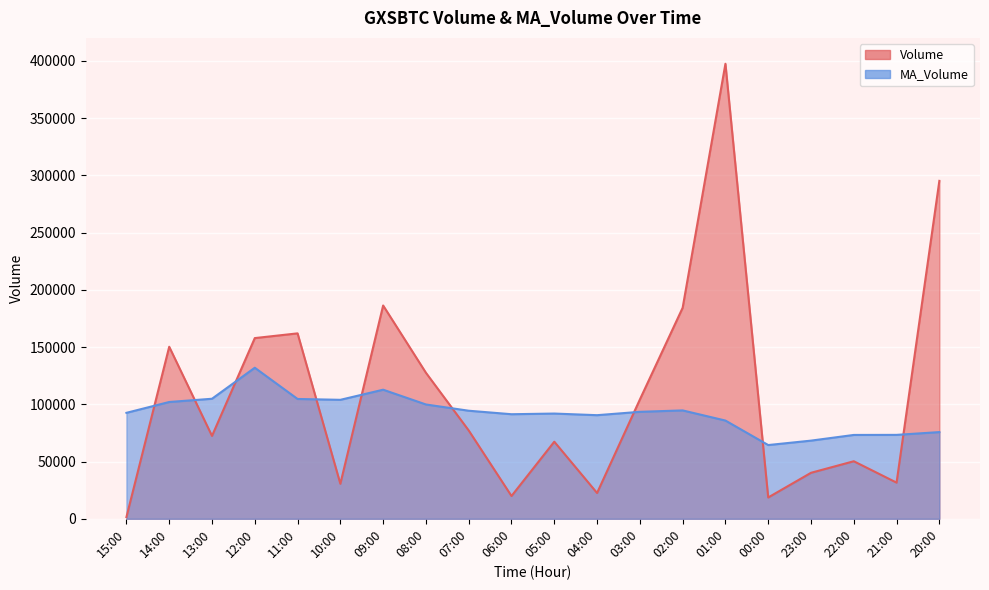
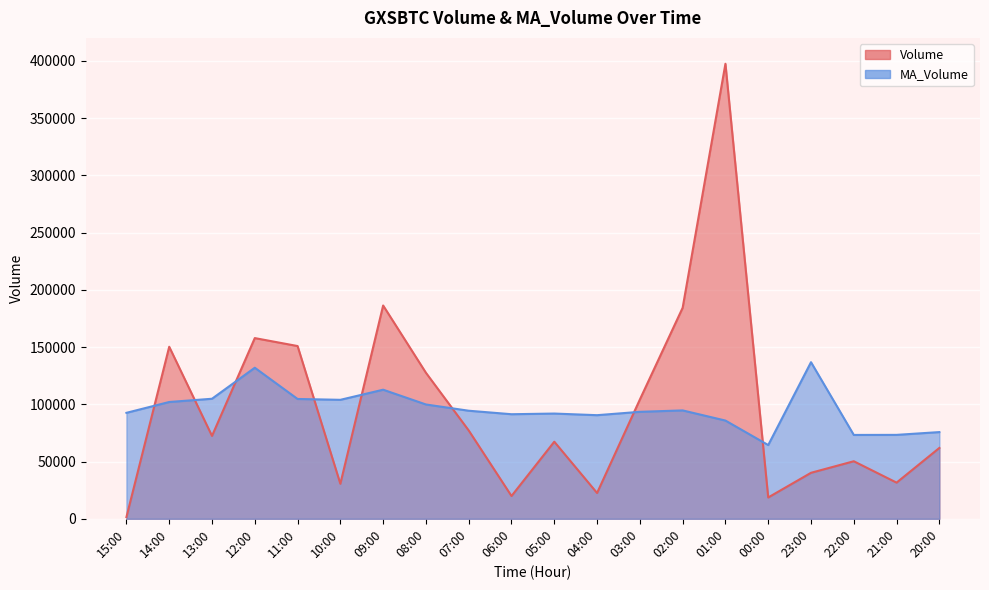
  {
    "Volume": {
      "15:00": 1000,
      "14:00": 150000,
      "13:00": 72000,
      "12:00": 158000,
-     "11:00": 162000,
+     "11:00": 151000,
      "10:00": 31000,
      "09:00": 186000,
      "08:00": 128000,
      "07:00": 77000,
      "06:00": 20000,
      "05:00": 67000,
      "04:00": 23000,
      "03:00": 104000,
      "02:00": 184000,
      "01:00": 397000,
      "00:00": 19000,
      "23:00": 40000,
      "22:00": 50000,
      "21:00": 32000,
-     "20:00": 295000
+     "20:00": 62000
    },
    "MA_Volume": {
      "15:00": 93000,
      "14:00": 102000,
      "13:00": 105000,
      "12:00": 132000,
      "11:00": 105000,
      "10:00": 104000,
      "09:00": 113000,
      "08:00": 100000,
      "07:00": 94000,
      "06:00": 91000,
      "05:00": 92000,
      "04:00": 90000,
      "03:00": 93000,
      "02:00": 95000,
      "01:00": 86000,
      "00:00": 64000,
-     "23:00": 68000,
+     "23:00": 137000,
      "22:00": 73000,
      "21:00": 73000,
      "20:00": 76000
    }
  }
